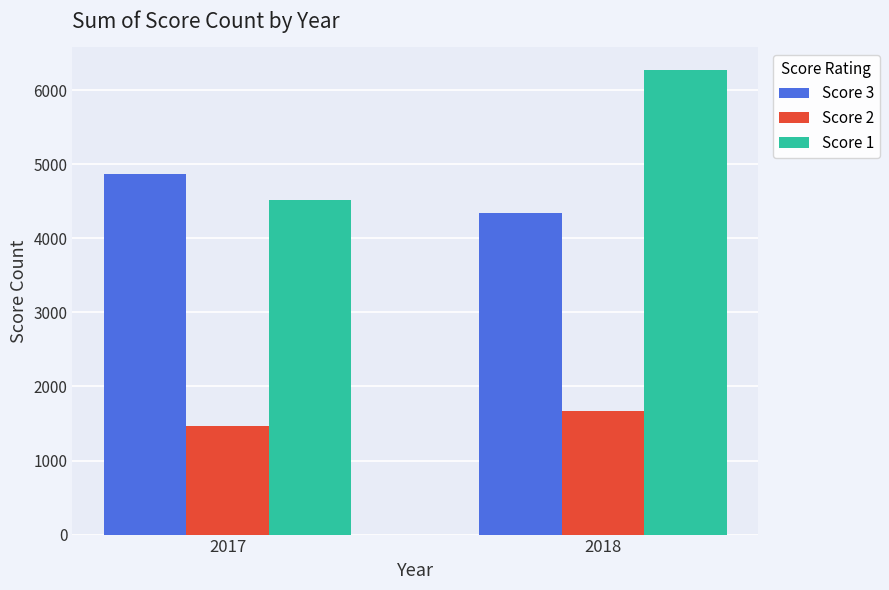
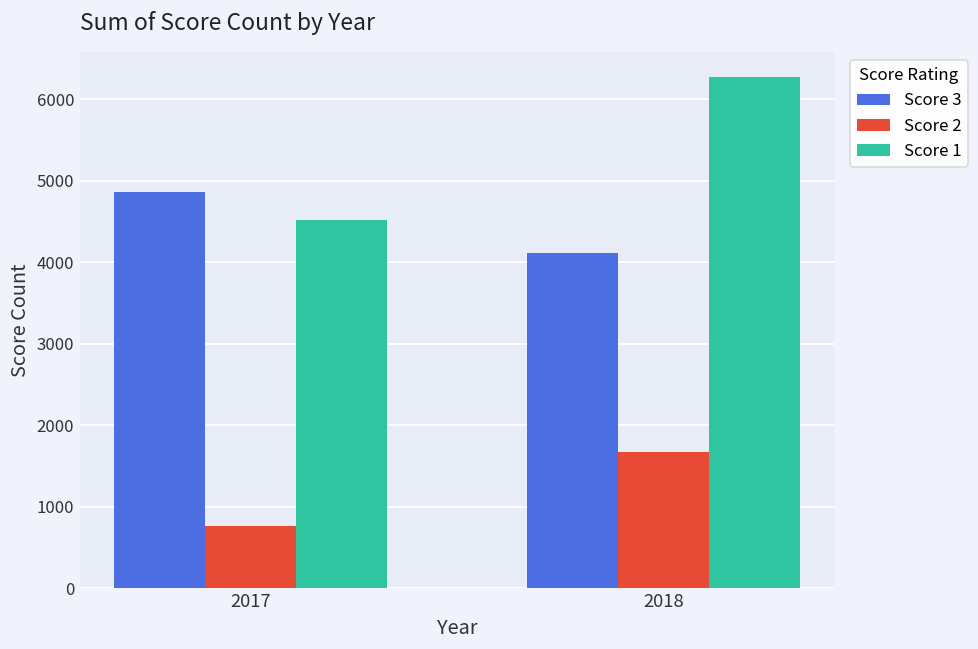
  {
    "Score 3": {
      "2017": 4900,
-     "2018": 4300
+     "2018": 4100
    },
    "Score 2": {
-     "2017": 1500,
+     "2017": 800,
      "2018": 1700
    },
    "Score 1": {
      "2017": 4500,
      "2018": 6300
    }
  }
